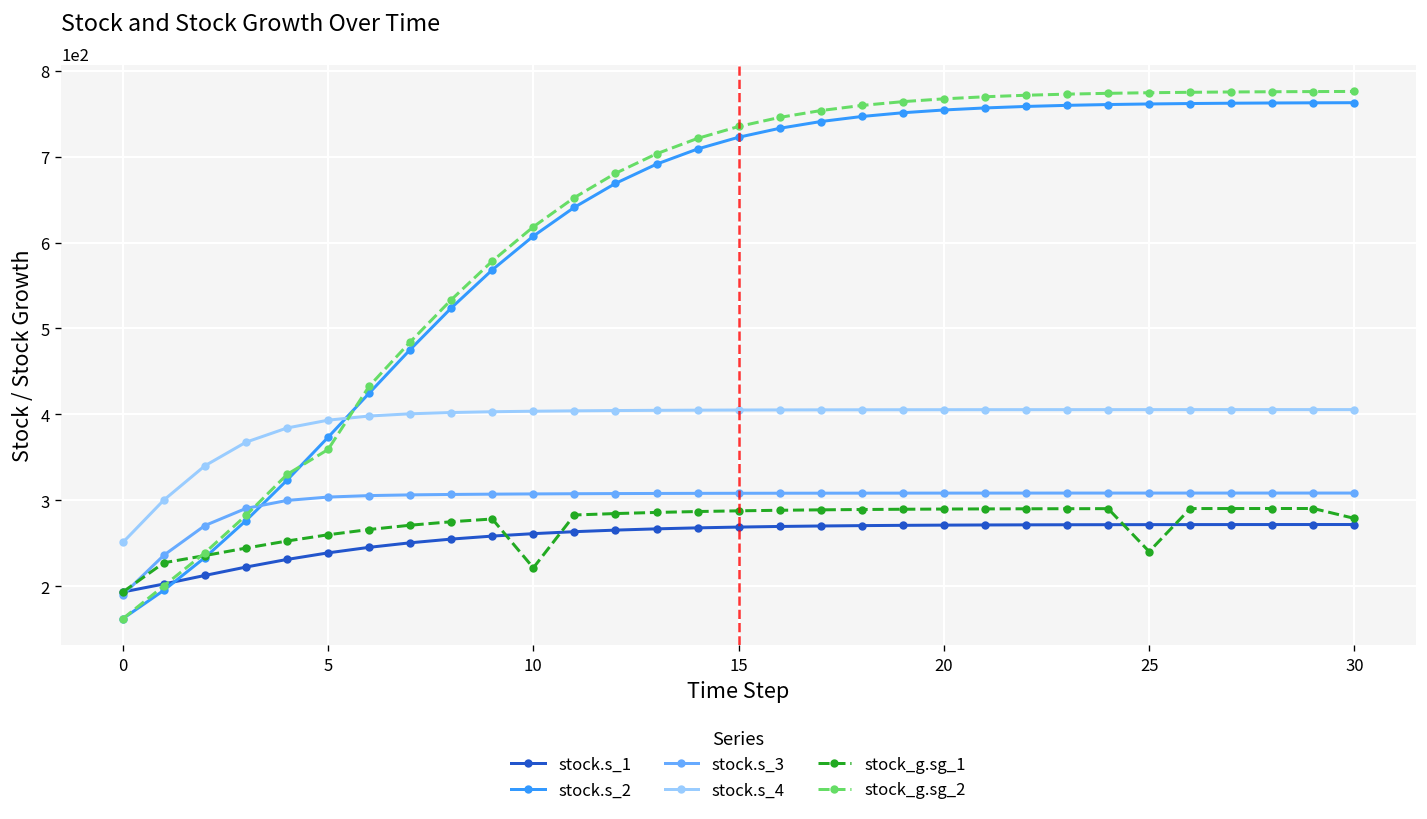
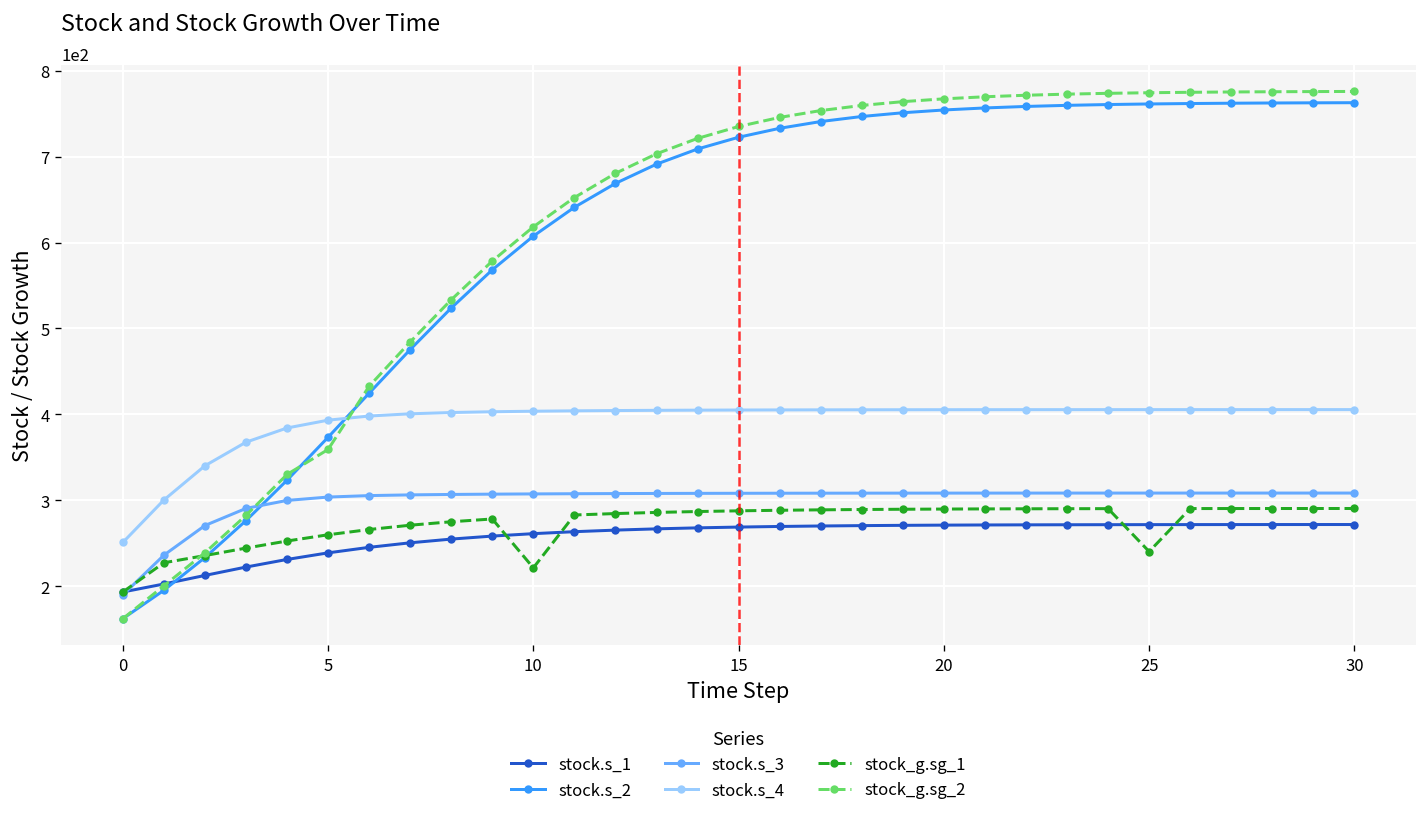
  {
    "stock.s_1": {
      "5": 240,
      "10": 260,
      "15": 270,
      "20": 270,
      "25": 270,
      "30": 270
    },
    "stock.s_4": {
      "0": 250,
      "5": 390,
      "10": 400,
      "15": 400,
      "20": 410,
      "25": 410,
      "30": 410
    },
    "stock_g.sg_1": {
      "5": 260,
      "10": 220,
      "15": 290,
      "20": 290,
      "25": 240,
-     "30": 280
+     "30": 290
    },
    "stock_g.sg_2": {
      "5": 360,
      "10": 620,
      "15": 740,
      "20": 770,
      "25": 770,
      "30": 780
    }
  }
